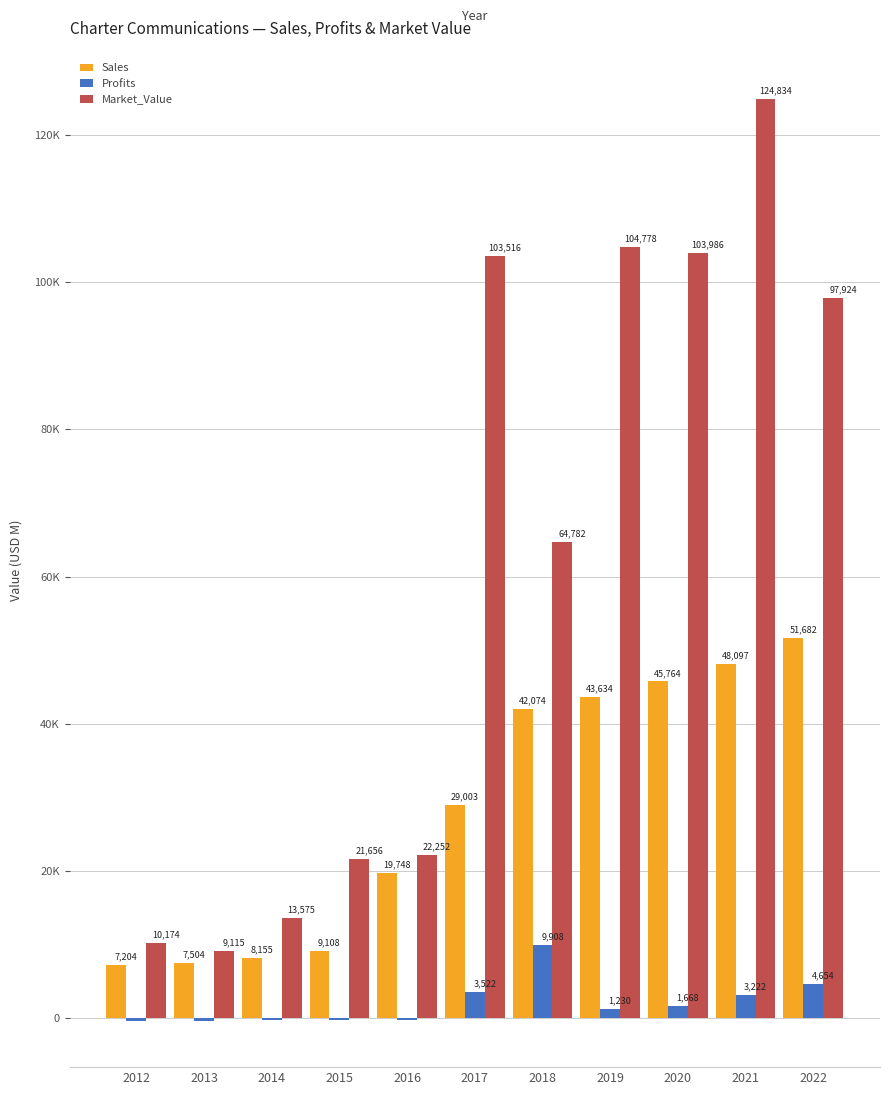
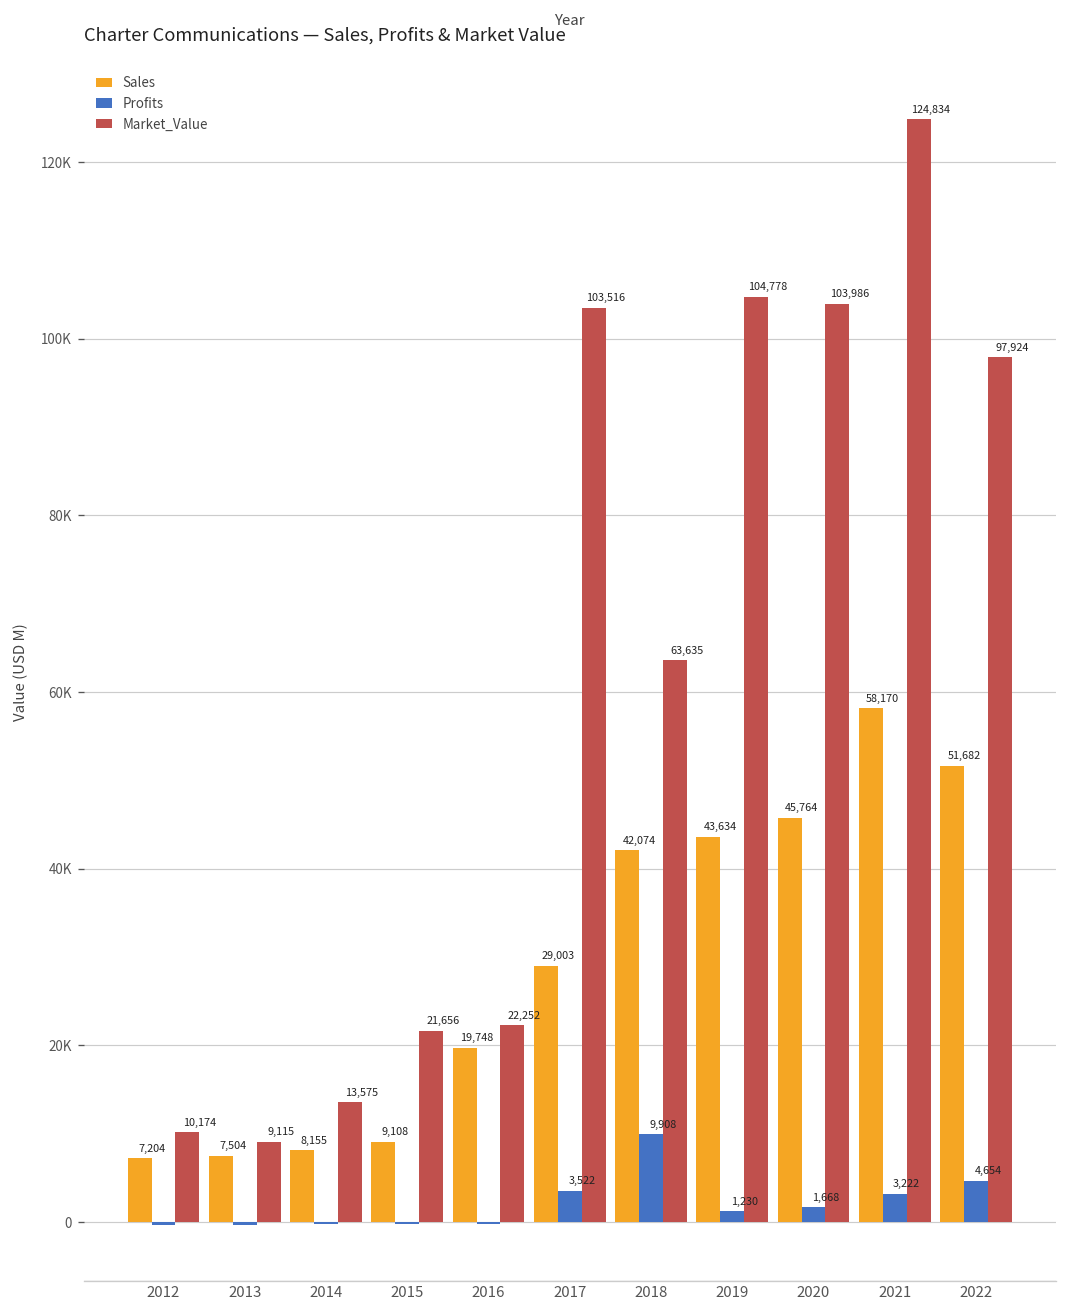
  {
    "Sales": {
      "2012": "7,204",
      "2013": "7,504",
      "2014": "8,155",
      "2015": "9,108",
      "2016": "19,748",
      "2017": "29,003",
      "2018": "42,074",
      "2019": "43,634",
      "2020": "45,764",
-     "2021": "48,097",
+     "2021": "58,170",
      "2022": "51,682"
    },
    "Profits": {
      "2017": "3,522",
      "2018": "9,908",
      "2019": "1,230",
      "2020": "1,668",
      "2021": "3,222",
      "2022": "4,654"
    },
    "Market_Value": {
      "2012": "10,174",
      "2013": "9,115",
      "2014": "13,575",
      "2015": "21,656",
      "2016": "22,252",
      "2017": "103,516",
-     "2018": "64,782",
+     "2018": "63,635",
      "2019": "104,778",
      "2020": "103,986",
      "2021": "124,834",
      "2022": "97,924"
    }
  }
